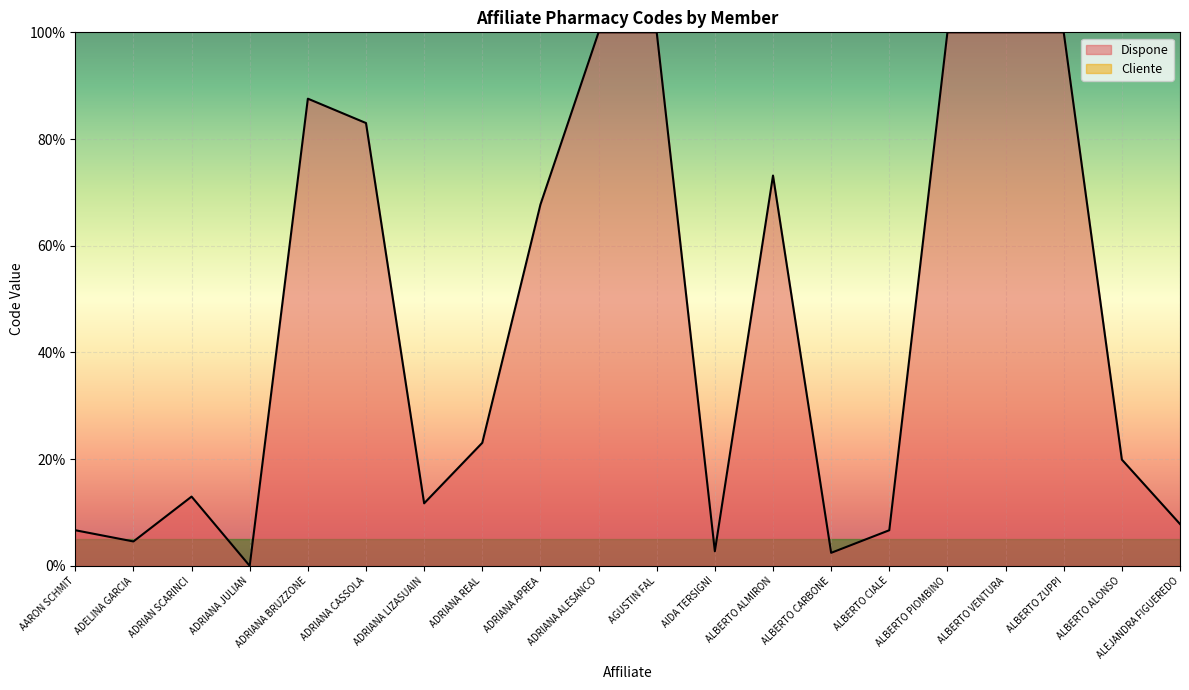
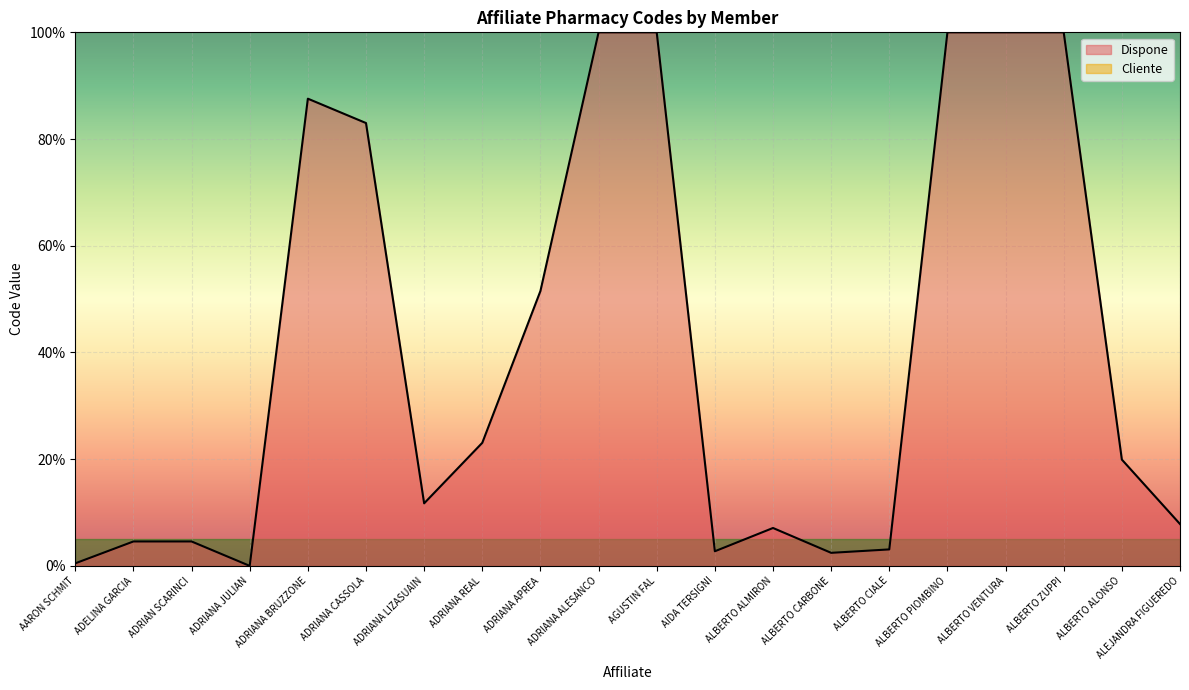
  {
-   "AARON SCHMIT": "7%",
+   "AARON SCHMIT": "0%",
    "ADELINA GARCIA": "5%",
-   "ADRIAN SCARINCI": "13%",
+   "ADRIAN SCARINCI": "5%",
    "ADRIANA JULIAN": "0%",
    "ADRIANA BRUZZONE": "88%",
    "ADRIANA CASSOLA": "83%",
    "ADRIANA LIZASUAIN": "12%",
    "ADRIANA REAL": "23%",
-   "ADRIANA APREA": "68%",
+   "ADRIANA APREA": "52%",
    "ADRIANA ALESANCO": "100%",
    "AGUSTIN FAL": "100%",
    "AIDA TERSIGNI": "3%",
-   "ALBERTO ALMIRON": "73%",
+   "ALBERTO ALMIRON": "7%",
    "ALBERTO CARBONE": "2%",
-   "ALBERTO CIALE": "7%",
+   "ALBERTO CIALE": "3%",
    "ALBERTO PIOMBINO": "100%",
    "ALBERTO VENTURA": "100%",
    "ALBERTO ZUPPI": "100%",
    "ALBERTO ALONSO": "20%",
    "ALEJANDRA FIGUEREDO": "8%"
  }
